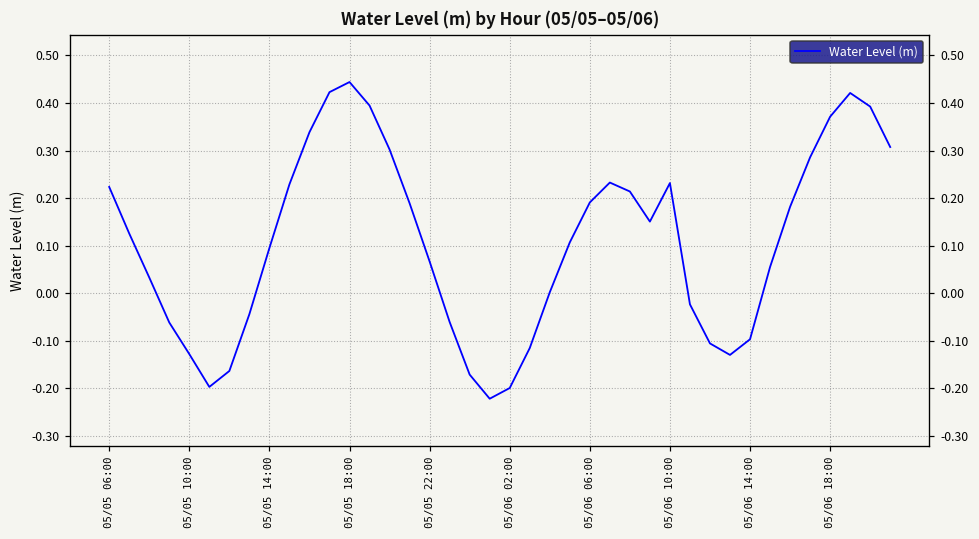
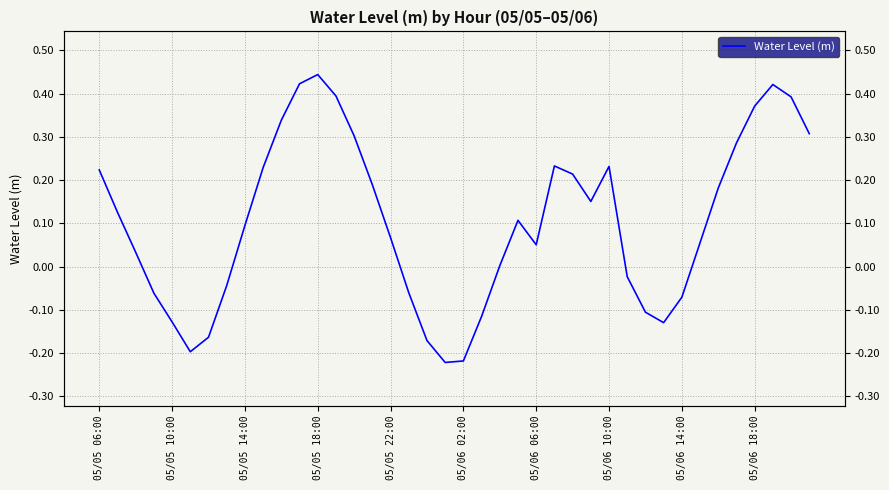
  {
    "05/05 06:00": 0.22,
    "05/05 10:00": -0.13,
    "05/05 14:00": 0.10,
    "05/05 18:00": 0.44,
    "05/05 22:00": 0.07,
-   "05/06 02:00": -0.20,
-   "05/06 06:00": 0.19,
+   "05/06 02:00": -0.22,
+   "05/06 06:00": 0.05,
    "05/06 10:00": 0.23,
-   "05/06 14:00": -0.10,
+   "05/06 14:00": -0.07,
    "05/06 18:00": 0.37
  }
